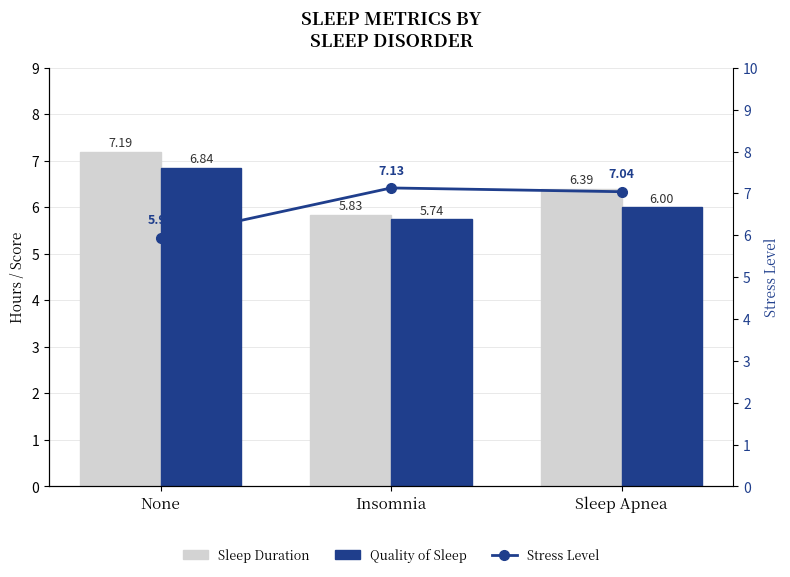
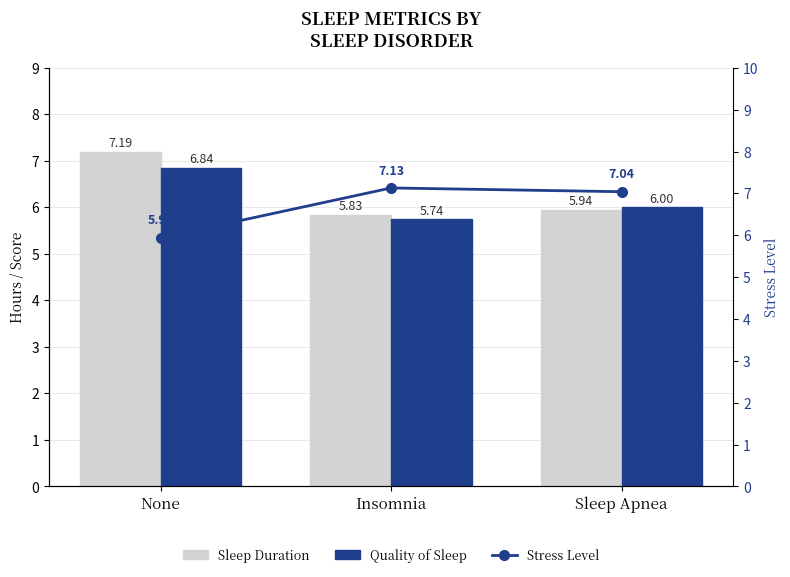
  {
    "Sleep Duration": {
      "None": 7.19,
      "Insomnia": 5.83,
-     "Sleep Apnea": 6.39
+     "Sleep Apnea": 5.94
    }
  }
